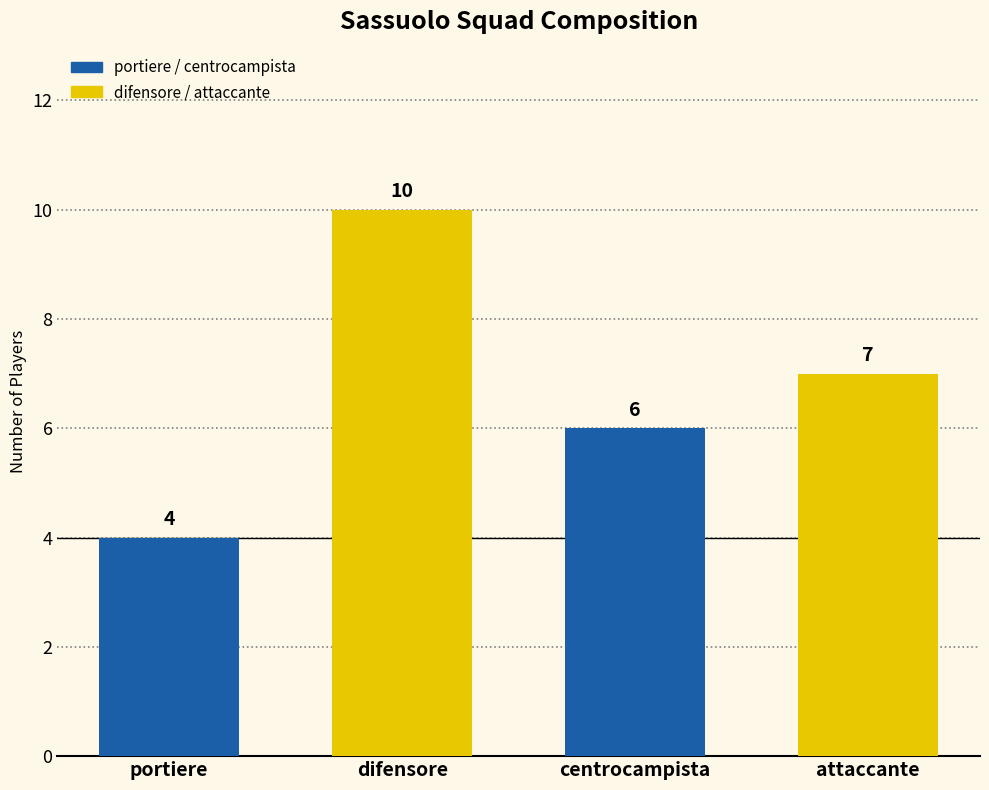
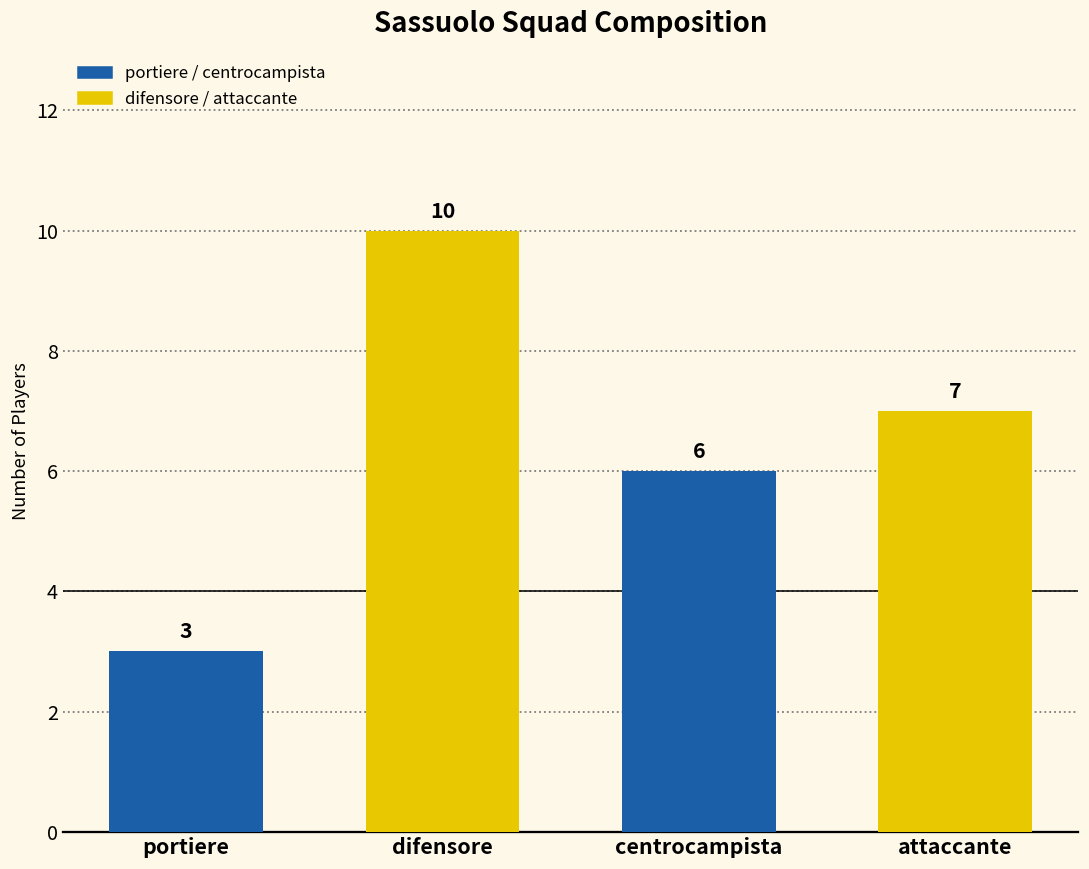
  {
-   "portiere": 4,
+   "portiere": 3,
    "difensore": 10,
    "centrocampista": 6,
    "attaccante": 7
  }
